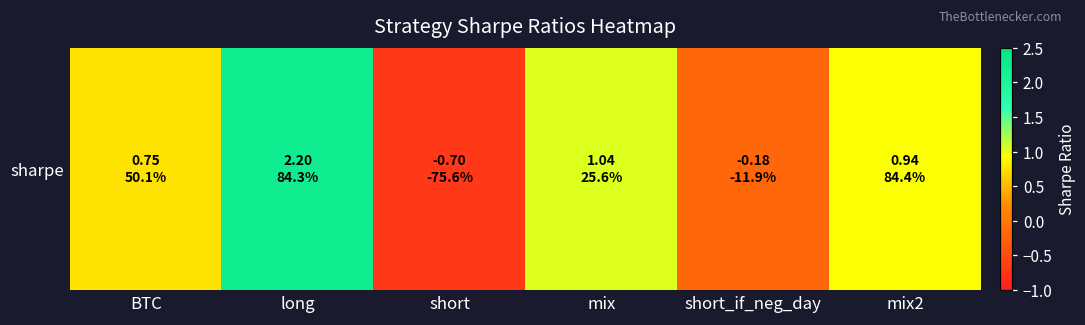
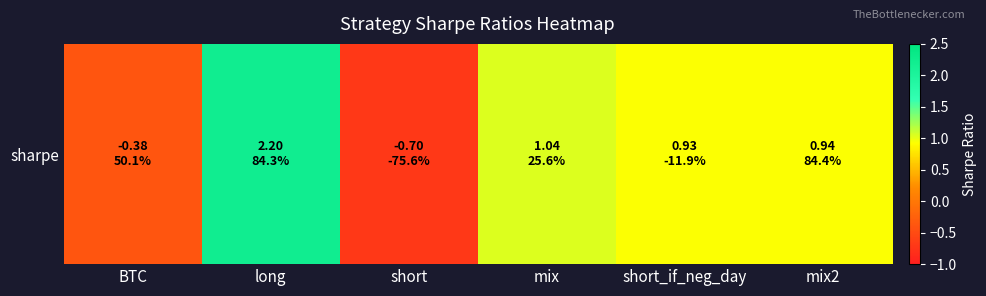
  {
    "sharpe": {
-     "BTC": 0.75,
-     "short_if_neg_day": -0.18
+     "BTC": -0.38,
+     "short_if_neg_day": 0.93
    }
  }
